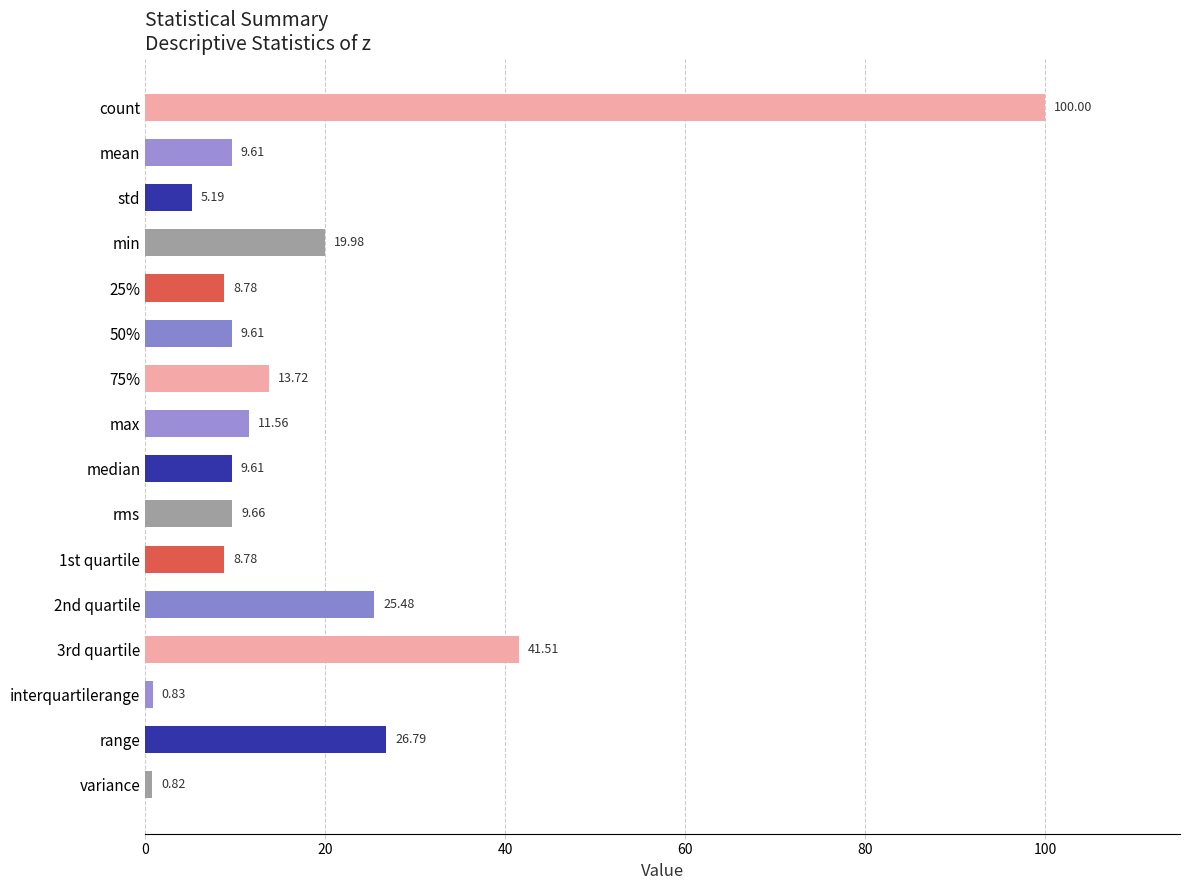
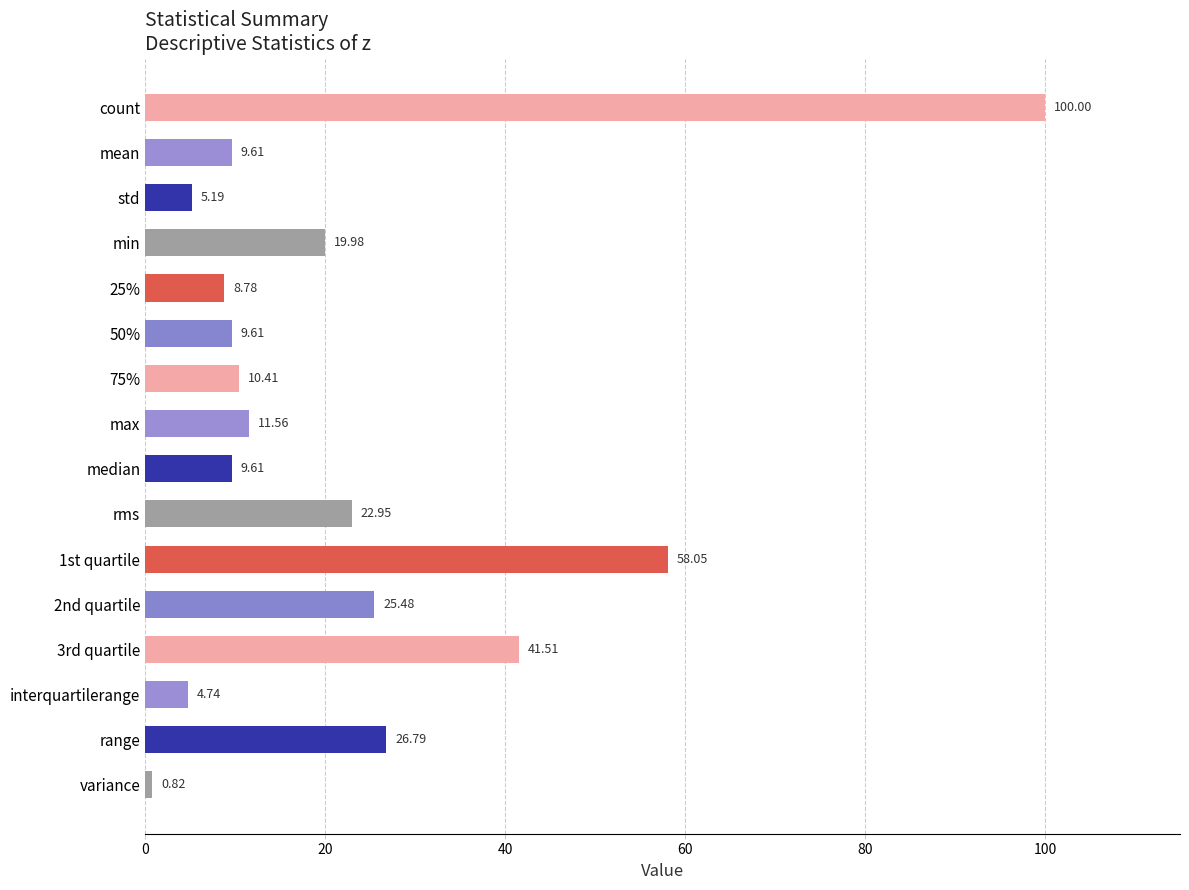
  {
    "count": 100.00,
    "mean": 9.61,
    "std": 5.19,
    "min": 19.98,
    "25%": 8.78,
    "50%": 9.61,
-   "75%": 13.72,
+   "75%": 10.41,
    "max": 11.56,
    "median": 9.61,
-   "rms": 9.66,
-   "1st quartile": 8.78,
+   "rms": 22.95,
+   "1st quartile": 58.05,
    "2nd quartile": 25.48,
    "3rd quartile": 41.51,
-   "interquartilerange": 0.83,
+   "interquartilerange": 4.74,
    "range": 26.79,
    "variance": 0.82
  }
